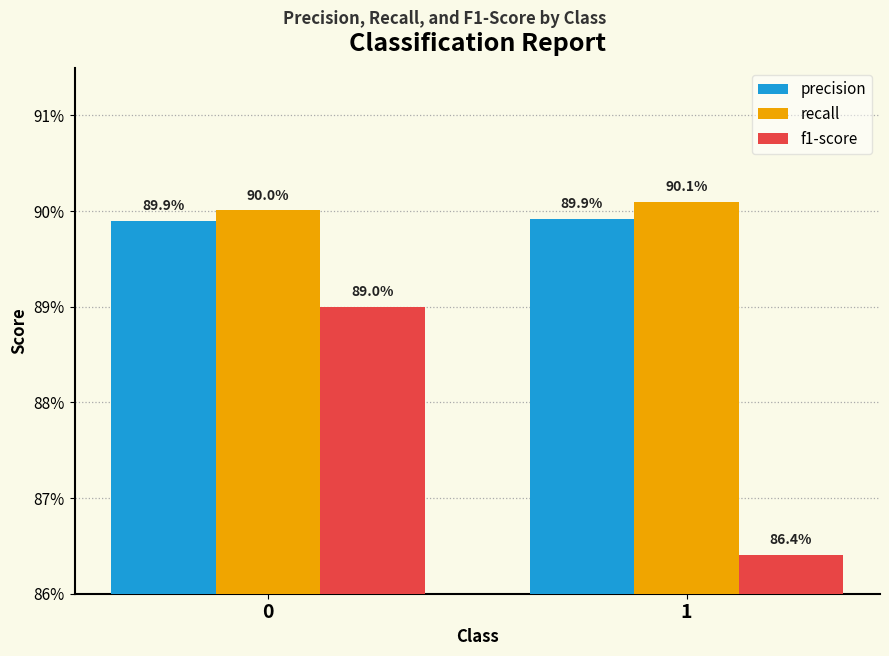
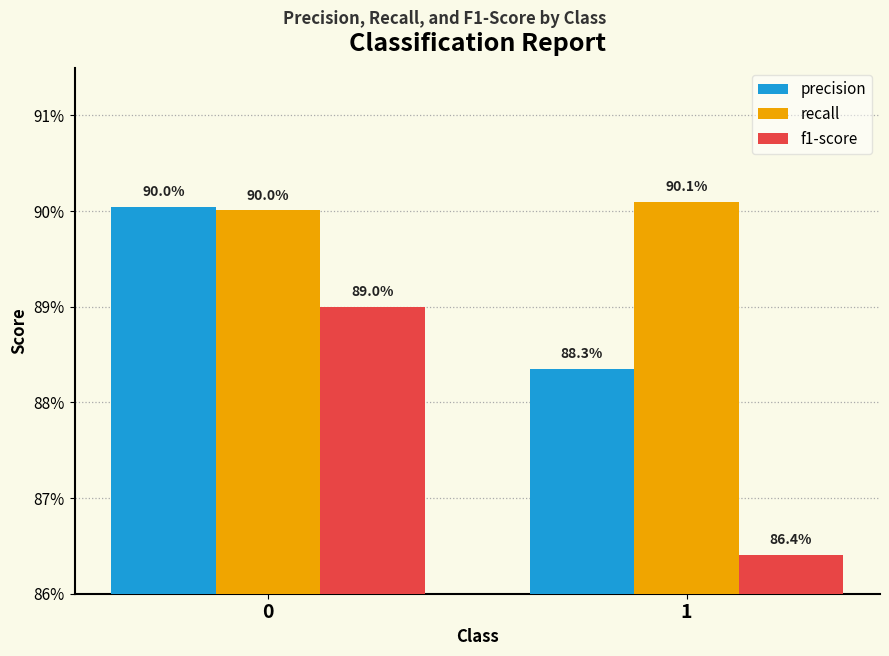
  {
    "precision": {
-     "0": "89.9%",
-     "1": "89.9%"
+     "0": "90.0%",
+     "1": "88.3%"
    },
    "recall": {
      "0": "90.0%",
      "1": "90.1%"
    },
    "f1-score": {
      "0": "89.0%",
      "1": "86.4%"
    }
  }
